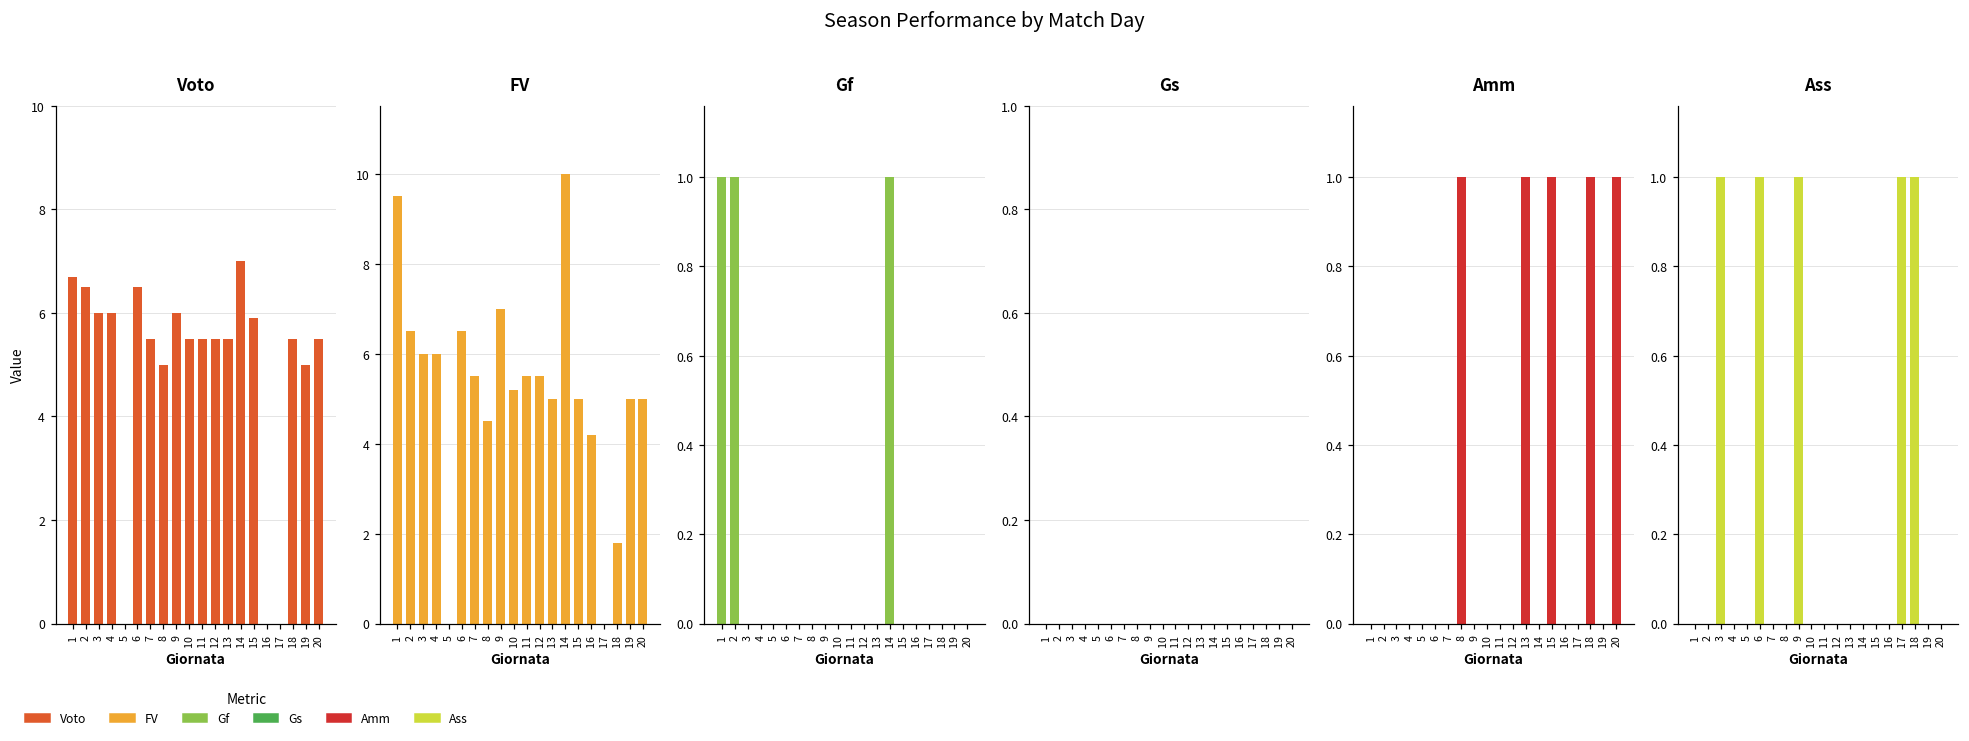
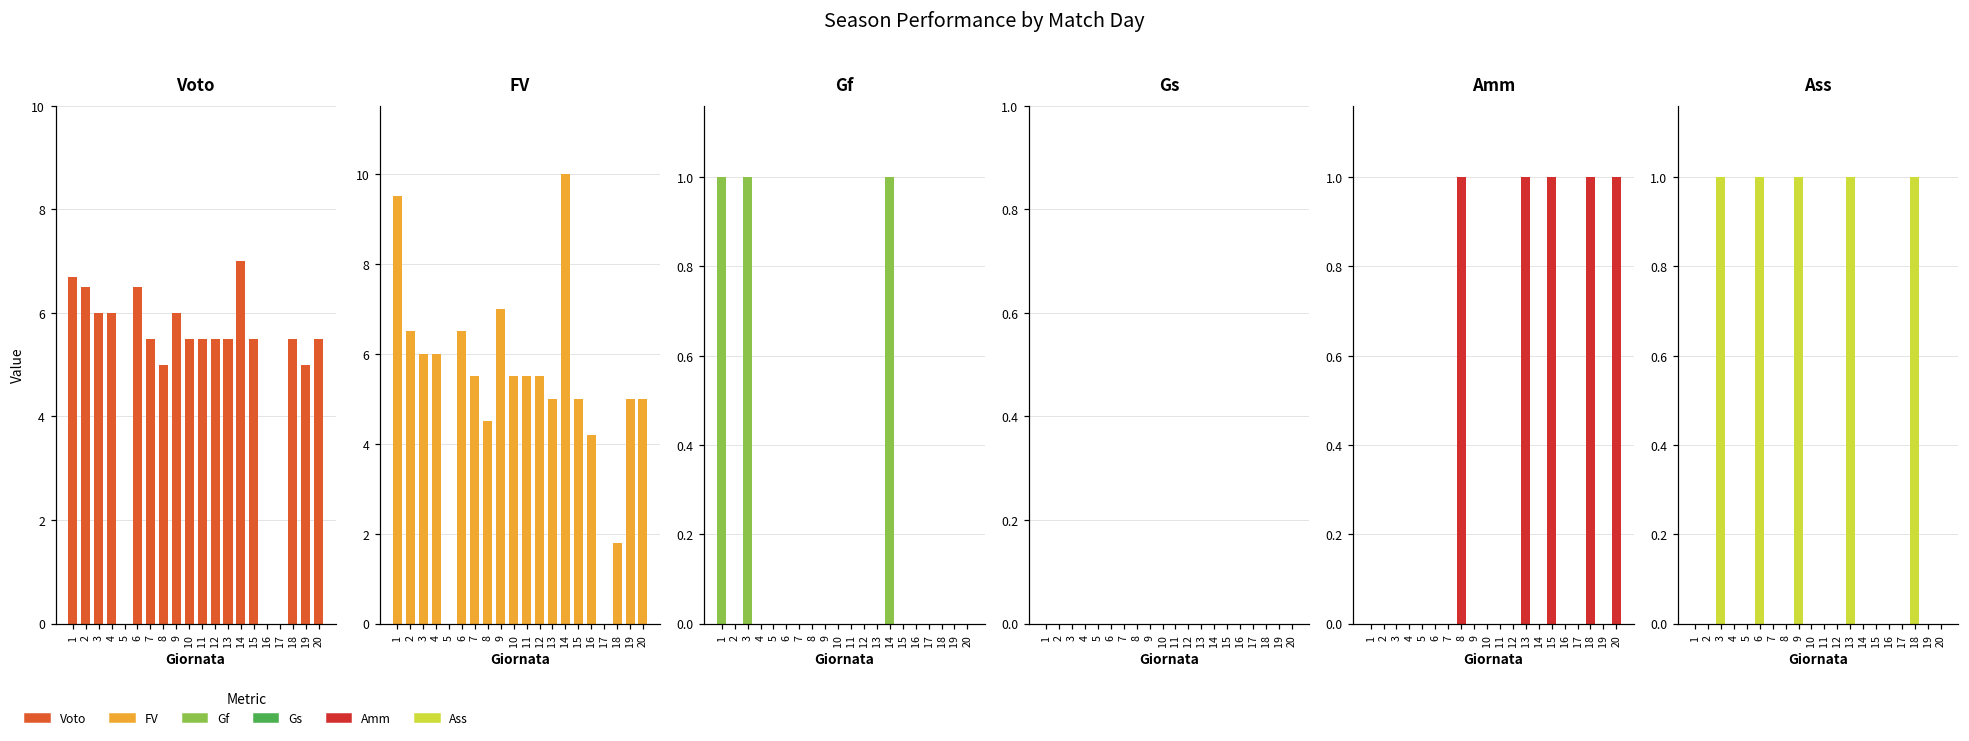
  {
    "Voto": {
      "1": 6.7,
      "2": 6.5,
      "3": 6.0,
      "4": 6.0,
      "5": 0.0,
      "6": 6.5,
      "7": 5.5,
      "8": 5.0,
      "9": 6.0,
      "10": 5.5,
      "11": 5.5,
      "12": 5.5,
      "13": 5.5,
      "14": 7.0,
-     "15": 5.9,
+     "15": 5.5,
      "16": 0.0,
      "17": 0.0,
      "18": 5.5,
      "19": 5.0,
      "20": 5.5
    },
    "FV": {
      "1": 9.5,
      "2": 6.5,
      "3": 6.0,
      "4": 6.0,
      "5": 0.0,
      "6": 6.5,
      "7": 5.5,
      "8": 4.5,
      "9": 7.0,
-     "10": 5.2,
+     "10": 5.5,
      "11": 5.5,
      "12": 5.5,
      "13": 5.0,
      "14": 10.0,
      "15": 5.0,
      "16": 4.2,
      "17": 0.0,
      "18": 1.8,
      "19": 5.0,
      "20": 5.0
    },
    "Gf": {
      "1": 1,
-     "2": 1,
-     "3": 0,
+     "2": 0,
+     "3": 1,
      "4": 0,
      "5": 0,
      "6": 0,
      "7": 0,
      "8": 0,
      "9": 0,
      "10": 0,
      "11": 0,
      "12": 0,
      "13": 0,
      "14": 1,
      "15": 0,
      "16": 0,
      "17": 0,
      "18": 0,
      "19": 0,
      "20": 0
    },
    "Gs": {
      "1": 0.00,
      "2": 0.00,
      "3": 0.00,
      "4": 0.00,
      "5": 0.00,
      "6": 0.00,
      "7": 0.00,
      "8": 0.00,
      "9": 0.00,
      "10": 0.00,
      "11": 0.00,
      "12": 0.00,
      "13": 0.00,
      "14": 0.00,
      "15": 0.00,
      "16": 0.00,
      "17": 0.00,
      "18": 0.00,
      "19": 0.00,
      "20": 0.00
    },
    "Amm": {
      "1": 0.00,
      "2": 0.00,
      "3": 0.00,
      "4": 0.00,
      "5": 0.00,
      "6": 0.00,
      "7": 0.00,
      "8": 1.00,
      "9": 0.00,
      "10": 0.00,
      "11": 0.00,
      "12": 0.00,
      "13": 1.00,
      "14": 0.00,
      "15": 1.00,
      "16": 0.00,
      "17": 0.00,
      "18": 1.00,
      "19": 0.00,
      "20": 1.00
    },
    "Ass": {
      "1": 0,
      "2": 0,
      "3": 1,
      "4": 0,
      "5": 0,
      "6": 1,
      "7": 0,
      "8": 0,
      "9": 1,
      "10": 0,
      "11": 0,
      "12": 0,
-     "13": 0,
+     "13": 1,
      "14": 0,
      "15": 0,
      "16": 0,
-     "17": 1,
+     "17": 0,
      "18": 1,
      "19": 0,
      "20": 0
    }
  }
